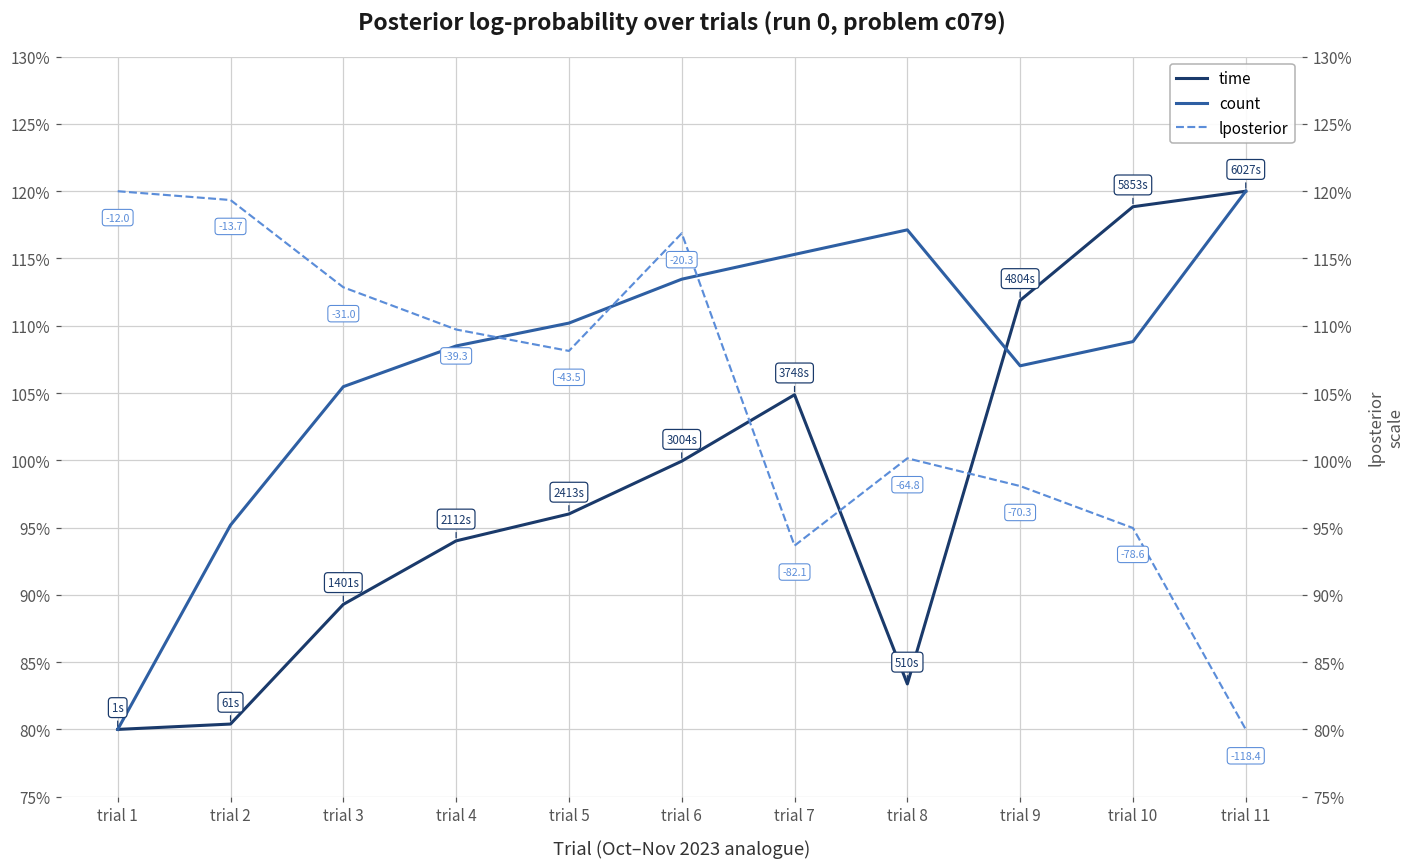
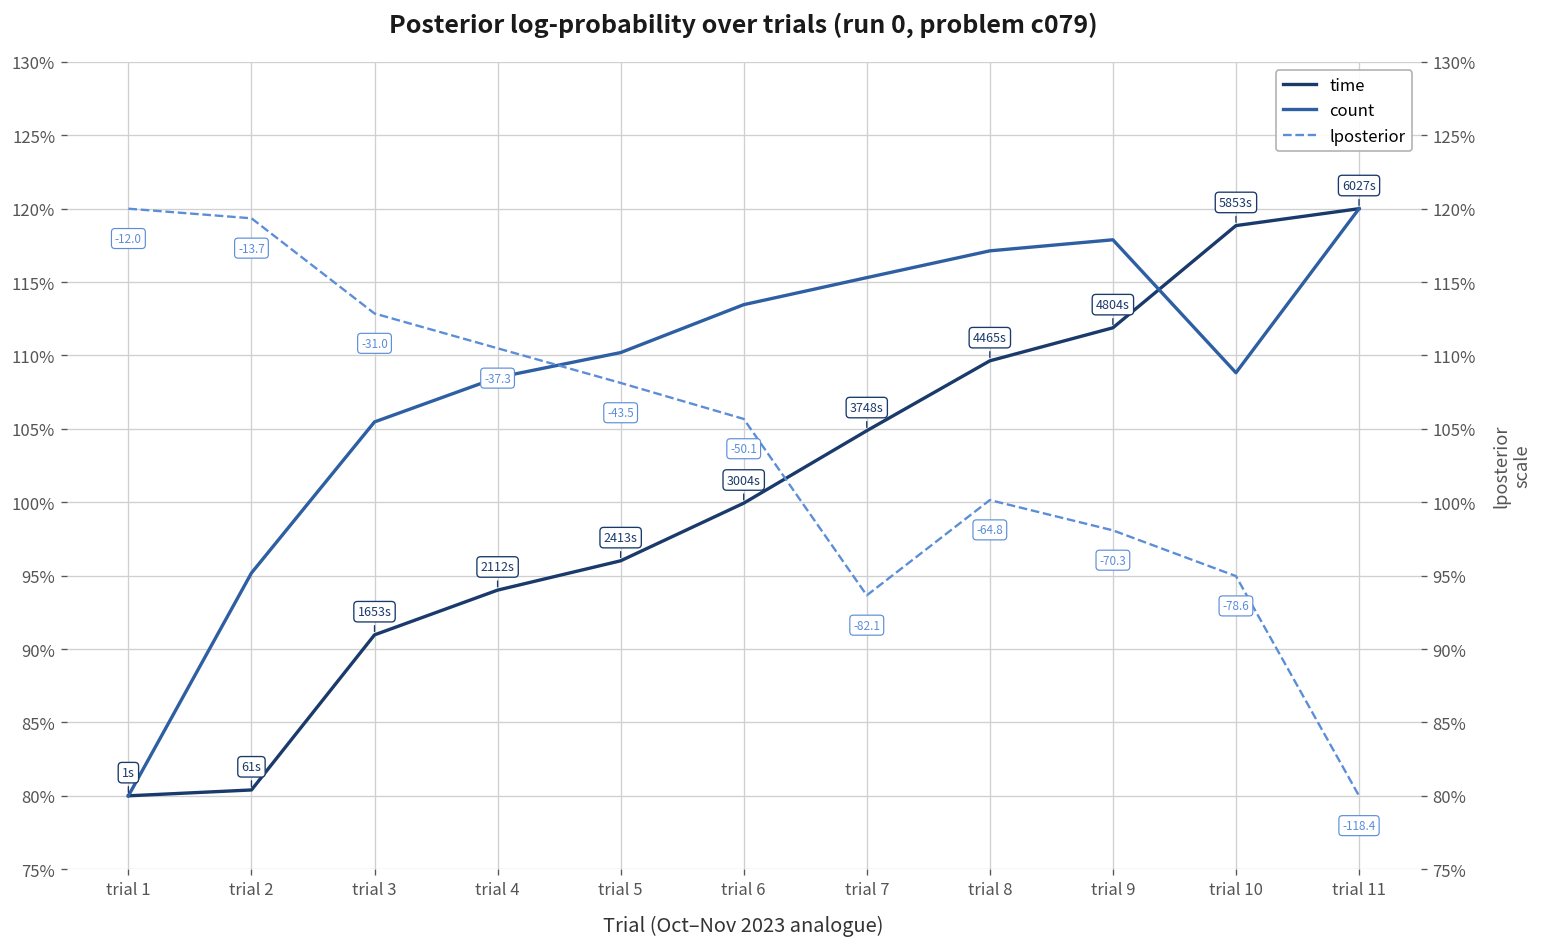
  {
    "time": {
-     "trial 3": "1401s",
-     "trial 8": "510s"
+     "trial 3": "1653s",
+     "trial 8": "4465s"
    },
    "count": {
      "trial 2": "95.2%",
      "trial 3": "105.5%",
      "trial 5": "110.2%",
      "trial 6": "113.5%",
      "trial 7": "115.3%",
      "trial 8": "117.1%",
-     "trial 9": "107.0%",
+     "trial 9": "117.9%",
      "trial 10": "108.8%"
    },
    "lposterior": {
-     "trial 4": "-39.3",
-     "trial 6": "-20.3"
+     "trial 4": "-37.3",
+     "trial 6": "-50.1"
    }
  }
